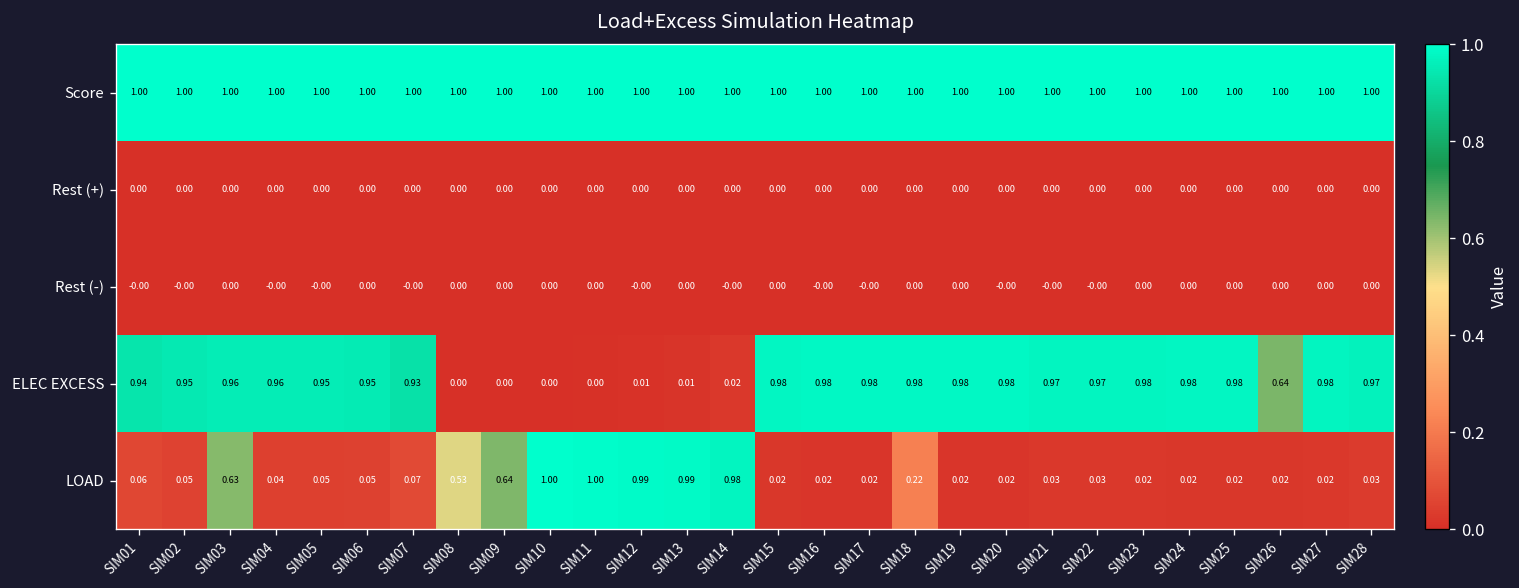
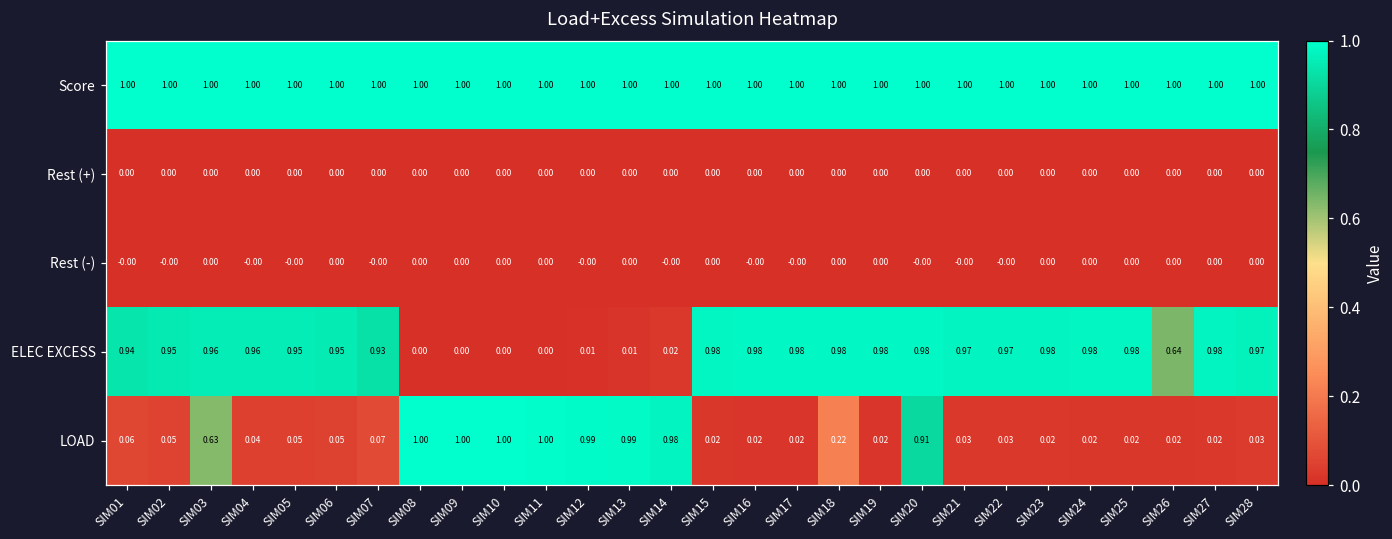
  {
    "Score": {
      "SIM01": 1.00,
      "SIM02": 1.00,
      "SIM03": 1.00,
      "SIM04": 1.00,
      "SIM05": 1.00,
      "SIM06": 1.00,
      "SIM07": 1.00,
      "SIM08": 1.00,
      "SIM09": 1.00,
      "SIM10": 1.00,
      "SIM11": 1.00,
      "SIM12": 1.00,
      "SIM13": 1.00,
      "SIM14": 1.00,
      "SIM15": 1.00,
      "SIM16": 1.00,
      "SIM17": 1.00,
      "SIM18": 1.00,
      "SIM19": 1.00,
      "SIM20": 1.00,
      "SIM21": 1.00,
      "SIM22": 1.00,
      "SIM23": 1.00,
      "SIM24": 1.00,
      "SIM25": 1.00,
      "SIM26": 1.00,
      "SIM27": 1.00,
      "SIM28": 1.00
    },
    "Rest (+)": {
      "SIM01": 0.00,
      "SIM02": 0.00,
      "SIM03": 0.00,
      "SIM04": 0.00,
      "SIM05": 0.00,
      "SIM06": 0.00,
      "SIM07": 0.00,
      "SIM08": 0.00,
      "SIM09": 0.00,
      "SIM10": 0.00,
      "SIM11": 0.00,
      "SIM12": 0.00,
      "SIM13": 0.00,
      "SIM14": 0.00,
      "SIM15": 0.00,
      "SIM16": 0.00,
      "SIM17": 0.00,
      "SIM18": 0.00,
      "SIM19": 0.00,
      "SIM20": 0.00,
      "SIM21": 0.00,
      "SIM22": 0.00,
      "SIM23": 0.00,
      "SIM24": 0.00,
      "SIM25": 0.00,
      "SIM26": 0.00,
      "SIM27": 0.00,
      "SIM28": 0.00
    },
    "Rest (-)": {
      "SIM01": -0.00,
      "SIM02": -0.00,
      "SIM03": 0.00,
      "SIM04": -0.00,
      "SIM05": -0.00,
      "SIM06": 0.00,
      "SIM07": -0.00,
      "SIM08": 0.00,
      "SIM09": 0.00,
      "SIM10": 0.00,
      "SIM11": 0.00,
      "SIM12": -0.00,
      "SIM13": 0.00,
      "SIM14": -0.00,
      "SIM15": 0.00,
      "SIM16": -0.00,
      "SIM17": -0.00,
      "SIM18": 0.00,
      "SIM19": 0.00,
      "SIM20": -0.00,
      "SIM21": -0.00,
      "SIM22": -0.00,
      "SIM23": 0.00,
      "SIM24": 0.00,
      "SIM25": 0.00,
      "SIM26": 0.00,
      "SIM27": 0.00,
      "SIM28": 0.00
    },
    "ELEC EXCESS": {
      "SIM01": 0.94,
      "SIM02": 0.95,
      "SIM03": 0.96,
      "SIM04": 0.96,
      "SIM05": 0.95,
      "SIM06": 0.95,
      "SIM07": 0.93,
      "SIM08": 0.00,
      "SIM09": 0.00,
      "SIM10": 0.00,
      "SIM11": 0.00,
      "SIM12": 0.01,
      "SIM13": 0.01,
      "SIM14": 0.02,
      "SIM15": 0.98,
      "SIM16": 0.98,
      "SIM17": 0.98,
      "SIM18": 0.98,
      "SIM19": 0.98,
      "SIM20": 0.98,
      "SIM21": 0.97,
      "SIM22": 0.97,
      "SIM23": 0.98,
      "SIM24": 0.98,
      "SIM25": 0.98,
      "SIM26": 0.64,
      "SIM27": 0.98,
      "SIM28": 0.97
    },
    "LOAD": {
      "SIM01": 0.06,
      "SIM02": 0.05,
      "SIM03": 0.63,
      "SIM04": 0.04,
      "SIM05": 0.05,
      "SIM06": 0.05,
      "SIM07": 0.07,
-     "SIM08": 0.53,
-     "SIM09": 0.64,
+     "SIM08": 1.00,
+     "SIM09": 1.00,
      "SIM10": 1.00,
      "SIM11": 1.00,
      "SIM12": 0.99,
      "SIM13": 0.99,
      "SIM14": 0.98,
      "SIM15": 0.02,
      "SIM16": 0.02,
      "SIM17": 0.02,
      "SIM18": 0.22,
      "SIM19": 0.02,
-     "SIM20": 0.02,
+     "SIM20": 0.91,
      "SIM21": 0.03,
      "SIM22": 0.03,
      "SIM23": 0.02,
      "SIM24": 0.02,
      "SIM25": 0.02,
      "SIM26": 0.02,
      "SIM27": 0.02,
      "SIM28": 0.03
    }
  }
